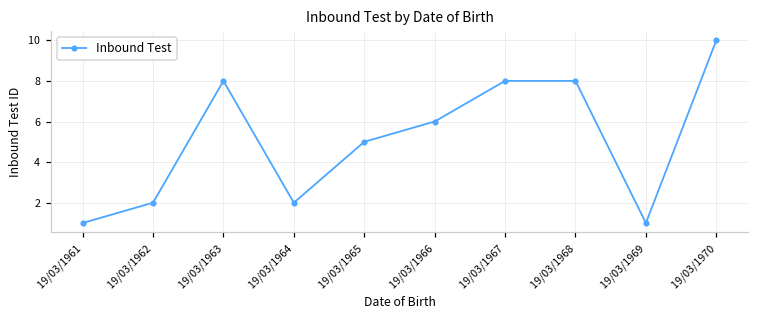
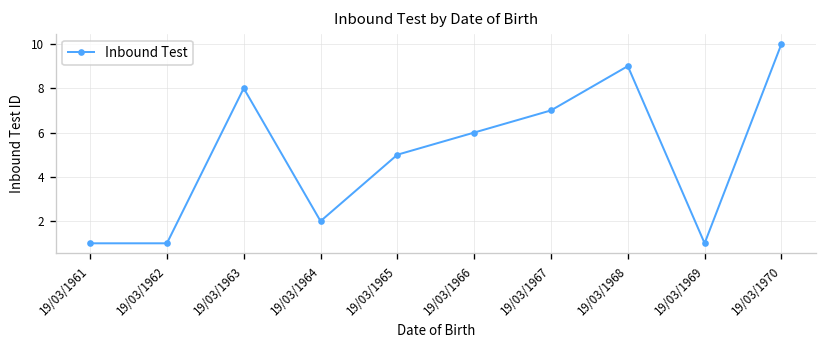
  {
    "19/03/1961": 1,
-   "19/03/1962": 2,
+   "19/03/1962": 1,
    "19/03/1963": 8,
    "19/03/1964": 2,
    "19/03/1965": 5,
    "19/03/1966": 6,
-   "19/03/1967": 8,
-   "19/03/1968": 8,
+   "19/03/1967": 7,
+   "19/03/1968": 9,
    "19/03/1969": 1,
    "19/03/1970": 10
  }
